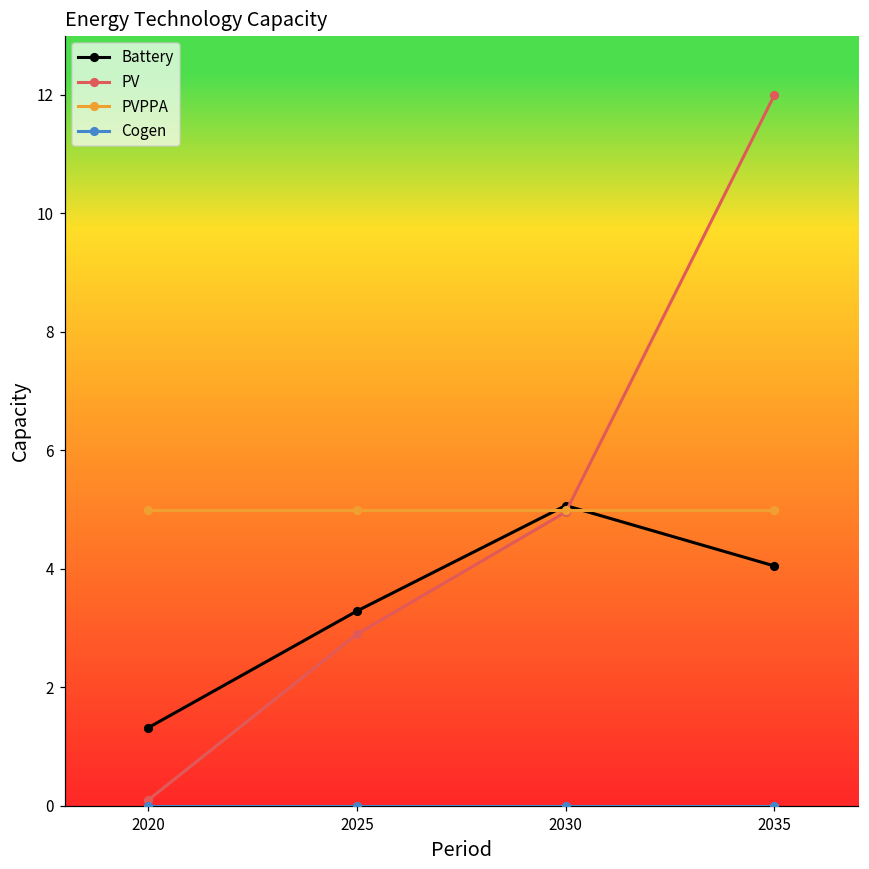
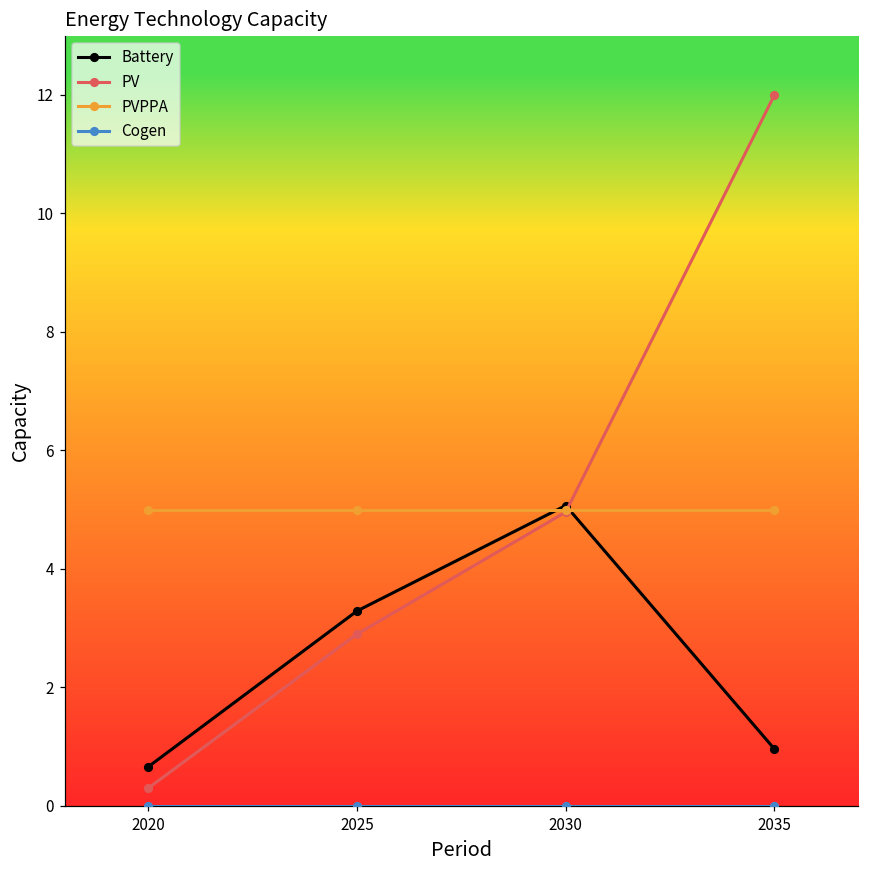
  {
    "Battery": {
-     "2020": 1.3,
+     "2020": 0.7,
      "2025": 3.3,
      "2030": 5.1,
-     "2035": 4.1
+     "2035": 1.0
    },
    "PV": {
-     "2020": 0.1,
+     "2020": 0.3,
      "2025": 2.9,
      "2035": 12.0
    },
    "PVPPA": {
      "2020": 5.0,
      "2025": 5.0,
      "2035": 5.0
    },
    "Cogen": {
      "2020": 0.0,
      "2025": 0.0,
      "2030": 0.0,
      "2035": 0.0
    }
  }
